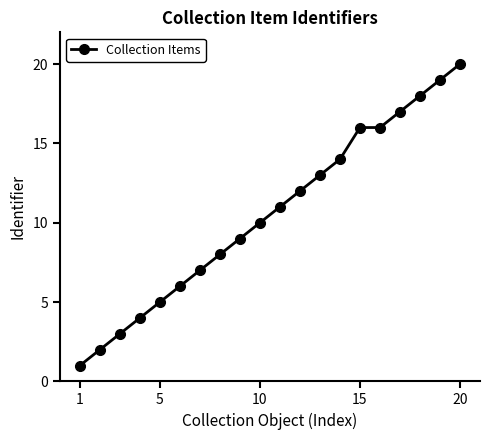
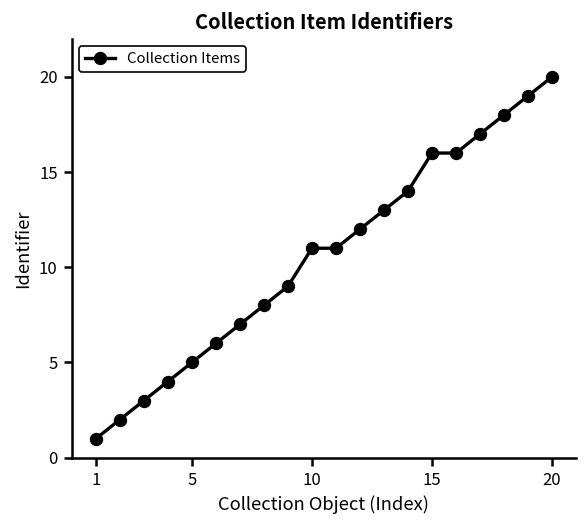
  {
    "1": 1,
    "5": 5,
-   "10": 10,
+   "10": 11,
    "15": 16,
    "20": 20
  }
